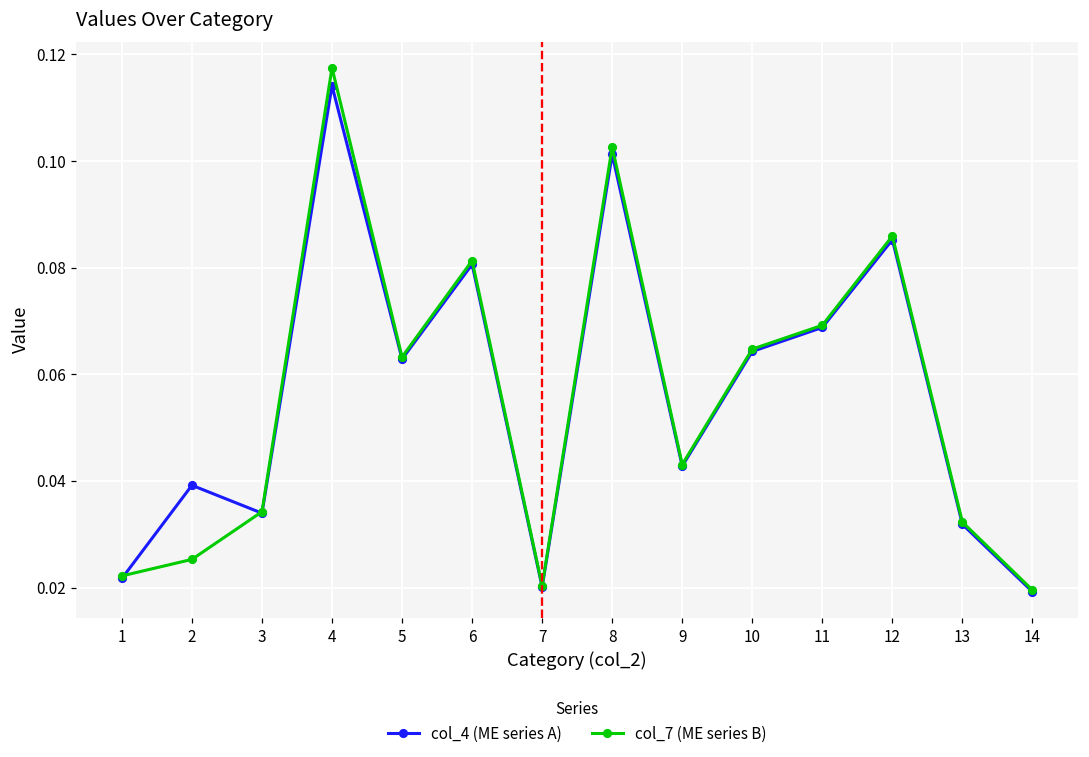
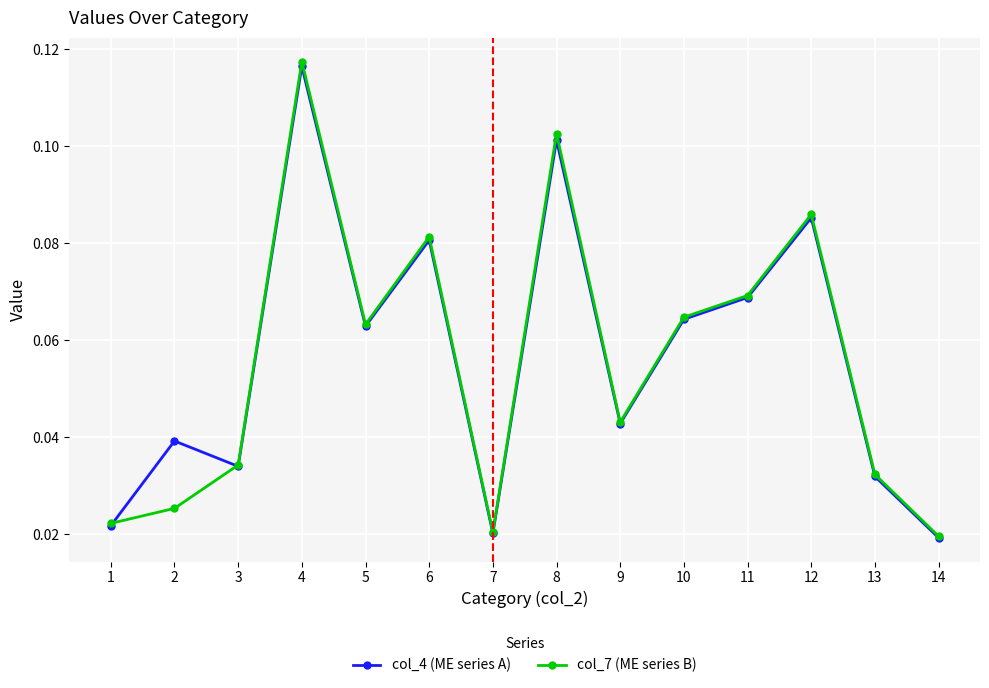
  {
    "col_4 (ME series A)": {
      "2": 0.039,
-     "4": 0.114,
+     "4": 0.116,
      "6": 0.081,
      "8": 0.101,
      "12": 0.085
    },
    "col_7 (ME series B)": {
      "2": 0.025,
      "4": 0.117,
      "6": 0.081,
      "8": 0.103,
      "12": 0.086
    }
  }
